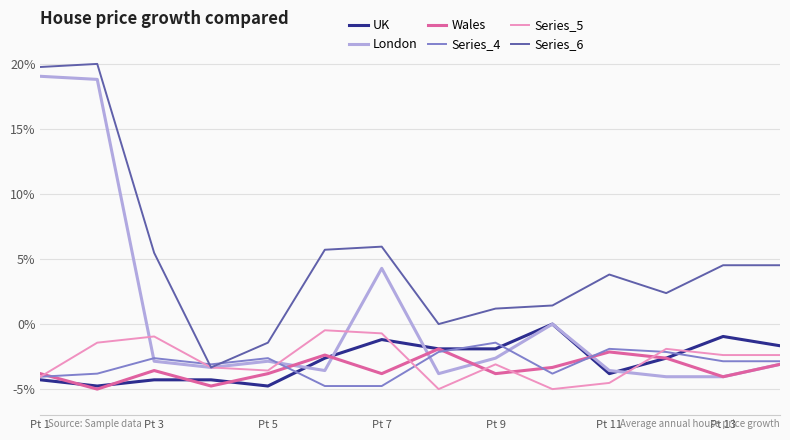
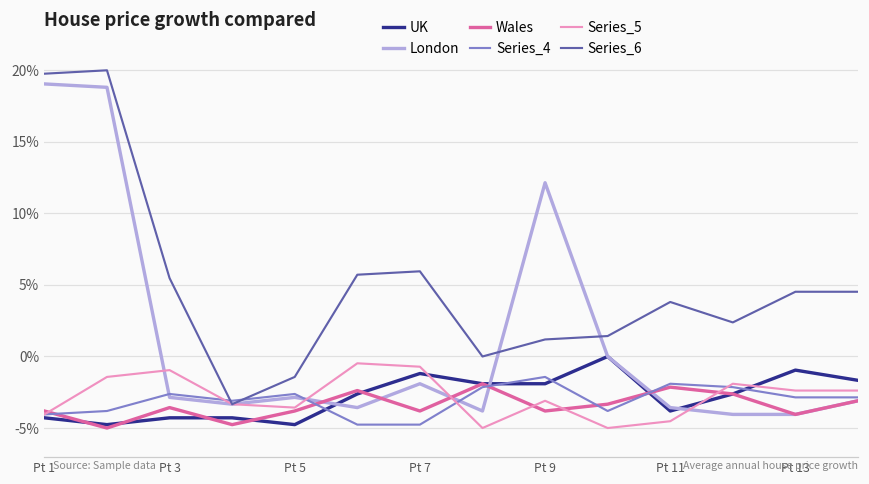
  {
    "UK": {
      "Pt 1": "-4.3%",
      "Pt 3": "-4.3%",
      "Pt 5": "-4.8%",
      "Pt 7": "-1.2%",
      "Pt 9": "-1.9%",
      "Pt 11": "-3.8%",
      "Pt 13": "-1.0%"
    },
    "London": {
      "Pt 1": "19.0%",
      "Pt 3": "-2.9%",
      "Pt 5": "-2.9%",
-     "Pt 7": "4.3%",
-     "Pt 9": "-2.6%",
+     "Pt 7": "-1.9%",
+     "Pt 9": "12.1%",
      "Pt 11": "-3.6%"
    }
  }
